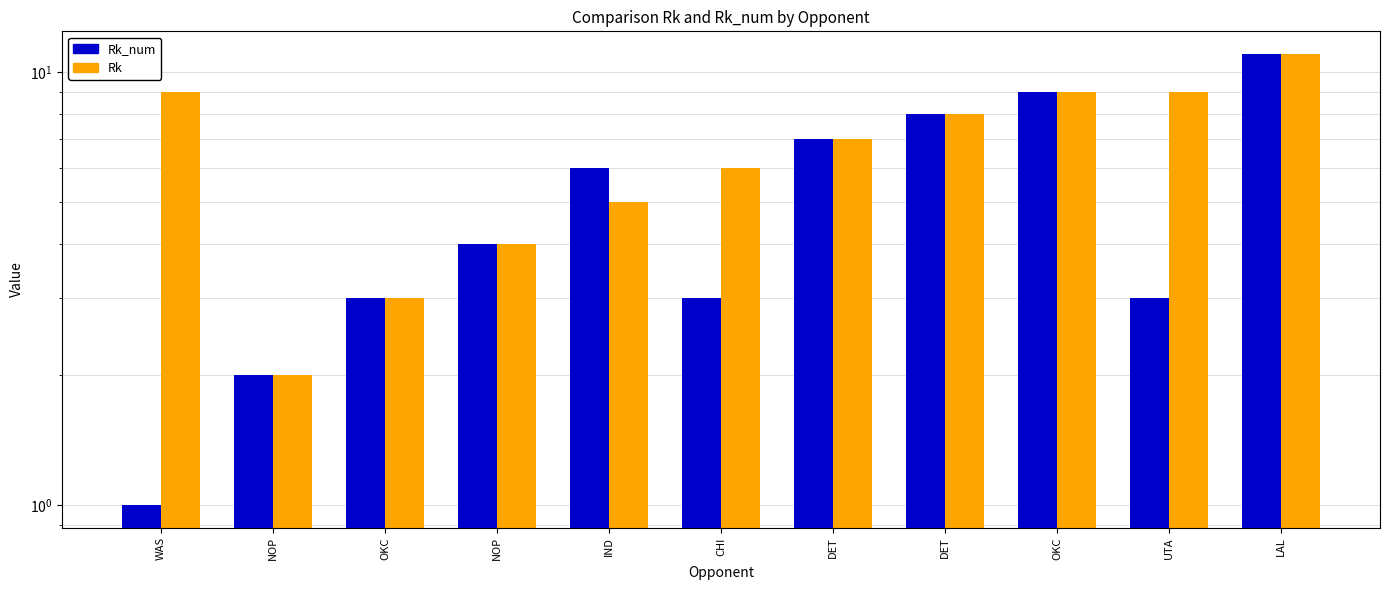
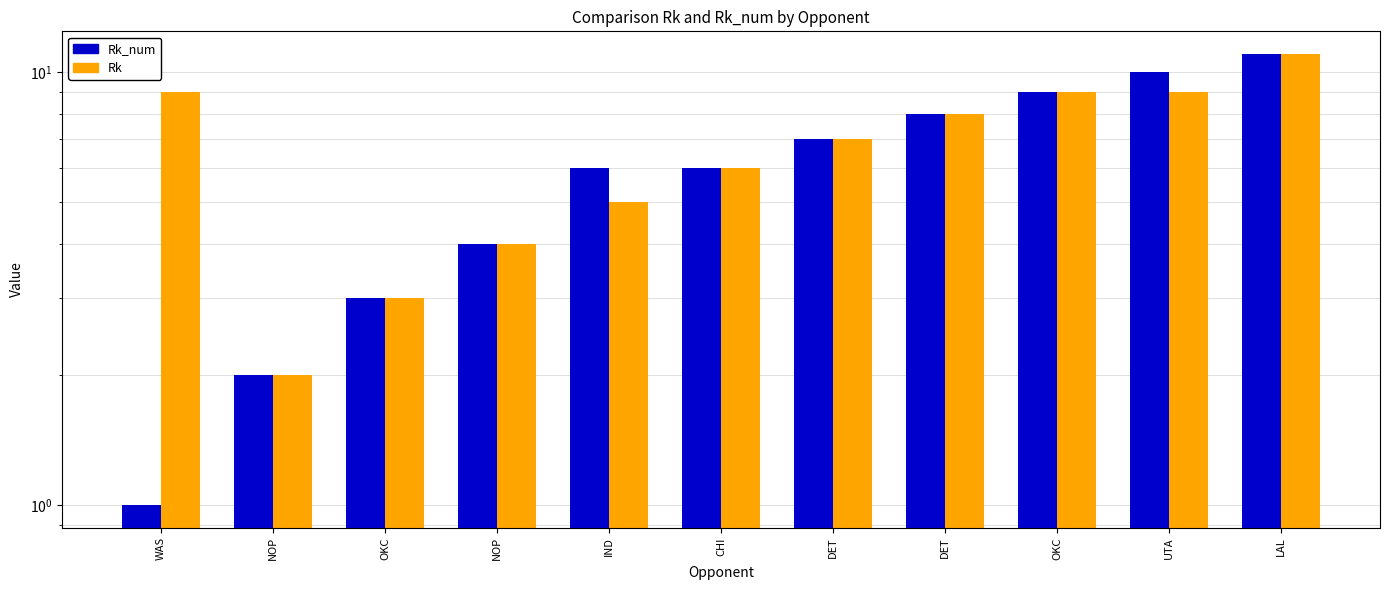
  {
    "Rk_num": {
      "WAS": 1,
      "IND": 6,
-     "CHI": 3,
-     "UTA": 3,
+     "CHI": 6,
+     "UTA": 10,
      "LAL": 11
    },
    "Rk": {
      "WAS": 9,
      "IND": 5,
      "CHI": 6,
      "UTA": 9,
      "LAL": 11
    }
  }
